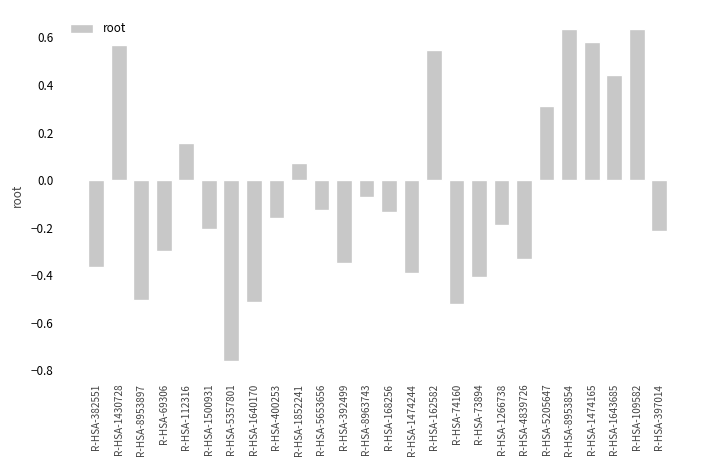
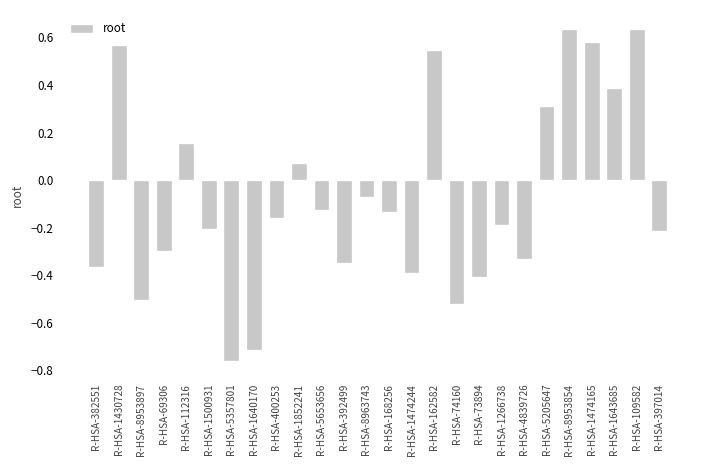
  {
    "R-HSA-382551": -0.37,
    "R-HSA-1430728": 0.57,
    "R-HSA-8953897": -0.50,
    "R-HSA-69306": -0.30,
    "R-HSA-112316": 0.16,
    "R-HSA-1500931": -0.20,
    "R-HSA-5357801": -0.76,
-   "R-HSA-1640170": -0.51,
+   "R-HSA-1640170": -0.71,
    "R-HSA-400253": -0.16,
    "R-HSA-1852241": 0.07,
    "R-HSA-5653656": -0.13,
    "R-HSA-392499": -0.35,
    "R-HSA-8963743": -0.07,
    "R-HSA-168256": -0.13,
    "R-HSA-1474244": -0.39,
    "R-HSA-162582": 0.55,
    "R-HSA-74160": -0.52,
    "R-HSA-73894": -0.41,
    "R-HSA-1266738": -0.19,
    "R-HSA-4839726": -0.33,
    "R-HSA-5205647": 0.31,
    "R-HSA-8953854": 0.64,
    "R-HSA-1474165": 0.58,
-   "R-HSA-1643685": 0.44,
+   "R-HSA-1643685": 0.39,
    "R-HSA-109582": 0.64,
    "R-HSA-397014": -0.22
  }
